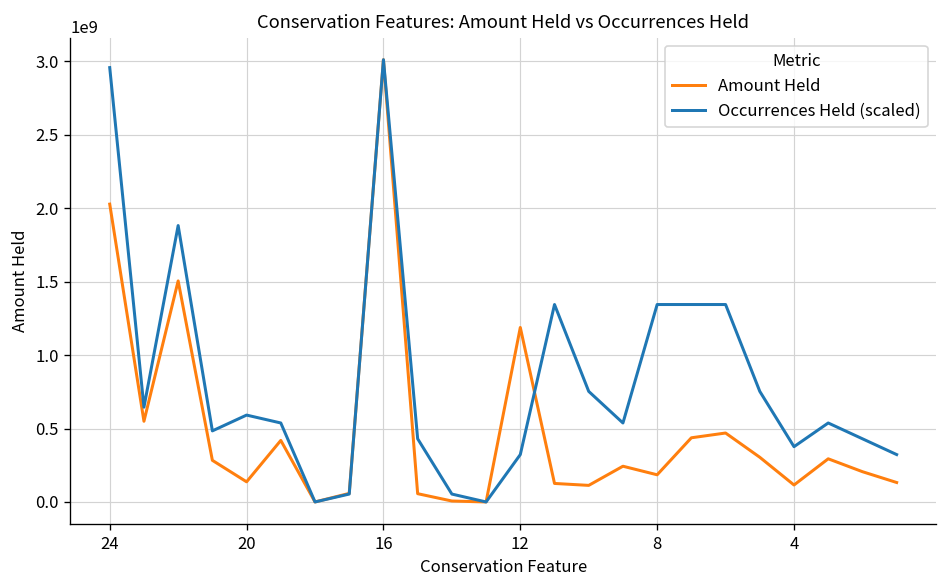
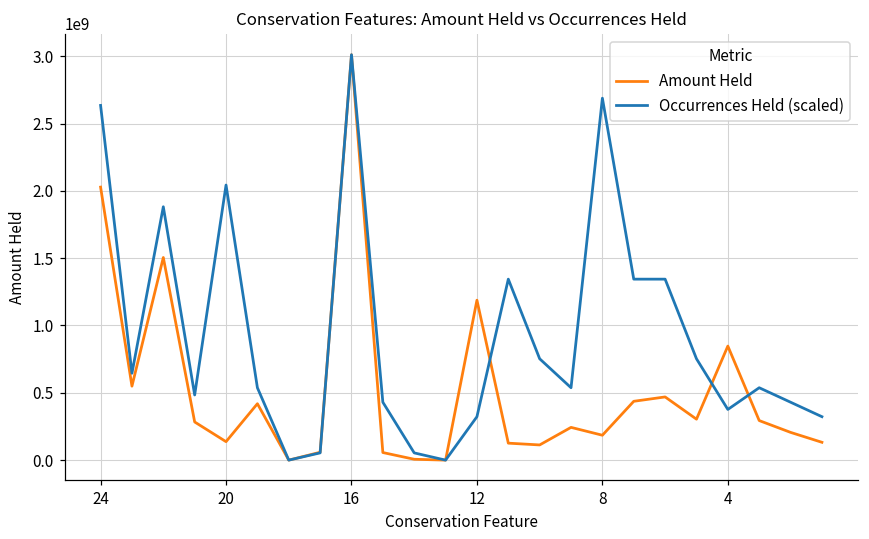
  {
    "Amount Held": {
      "24": 2030000000,
      "20": 140000000,
      "12": 1190000000,
      "8": 180000000,
-     "4": 120000000
+     "4": 850000000
    },
    "Occurrences Held (scaled)": {
-     "24": 2960000000,
-     "20": 590000000,
+     "24": 2630000000,
+     "20": 2040000000,
      "12": 320000000,
-     "8": 1340000000,
+     "8": 2690000000,
      "4": 380000000
    }
  }
